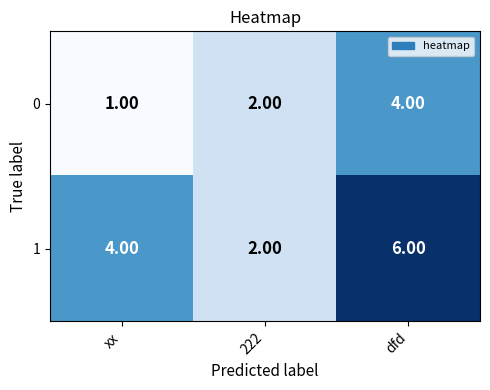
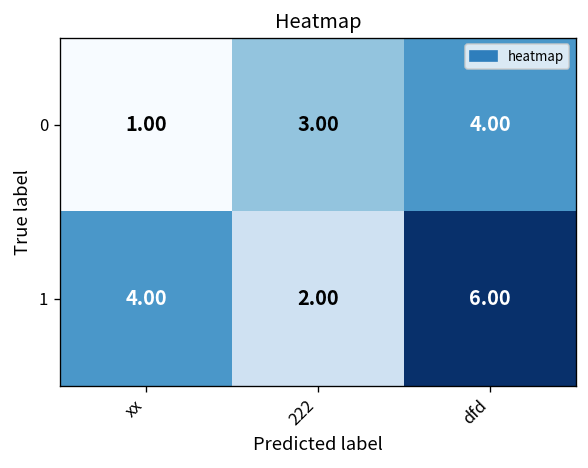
  {
    "0": {
      "xx": 1.00,
-     "222": 2.00,
+     "222": 3.00,
      "dfd": 4.00
    },
    "1": {
      "xx": 4.00,
      "222": 2.00,
      "dfd": 6.00
    }
  }
